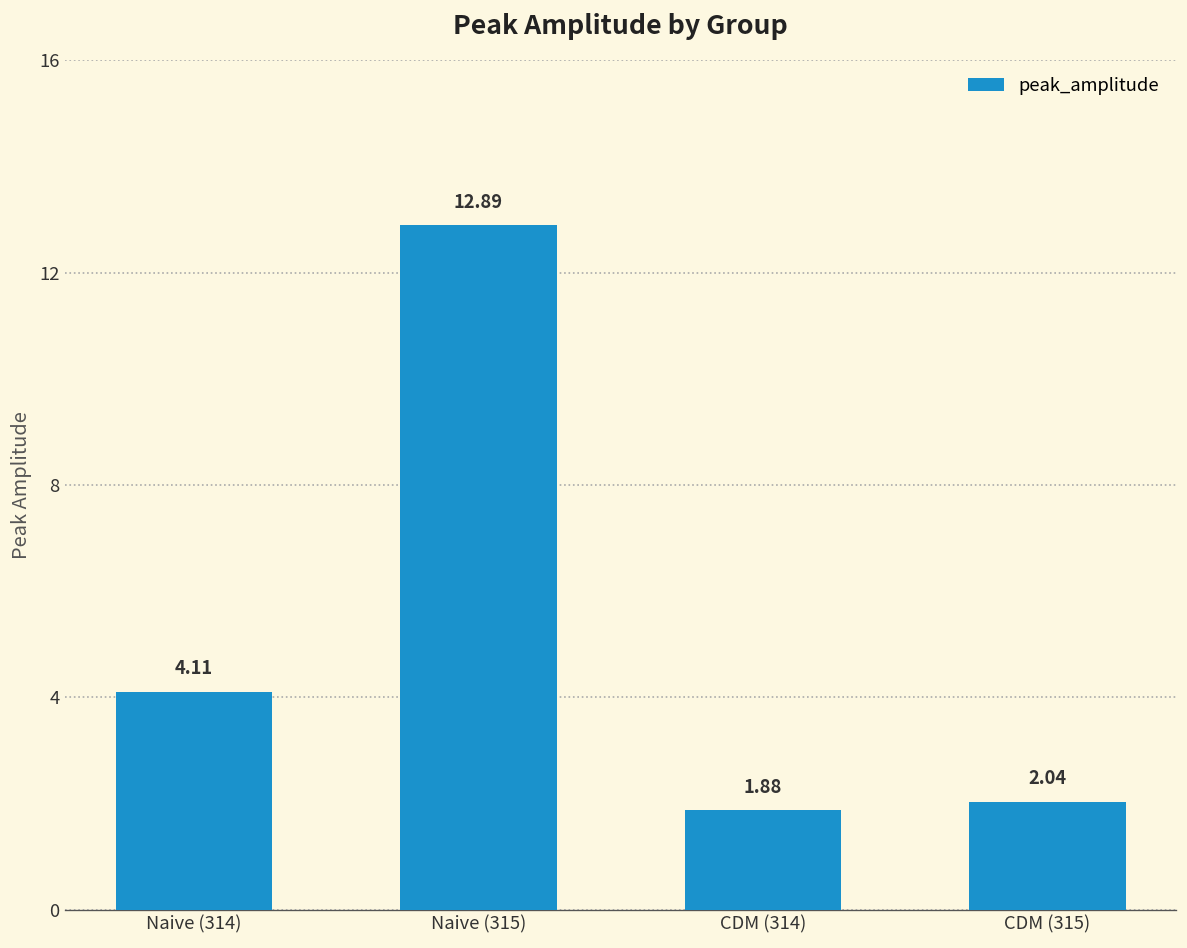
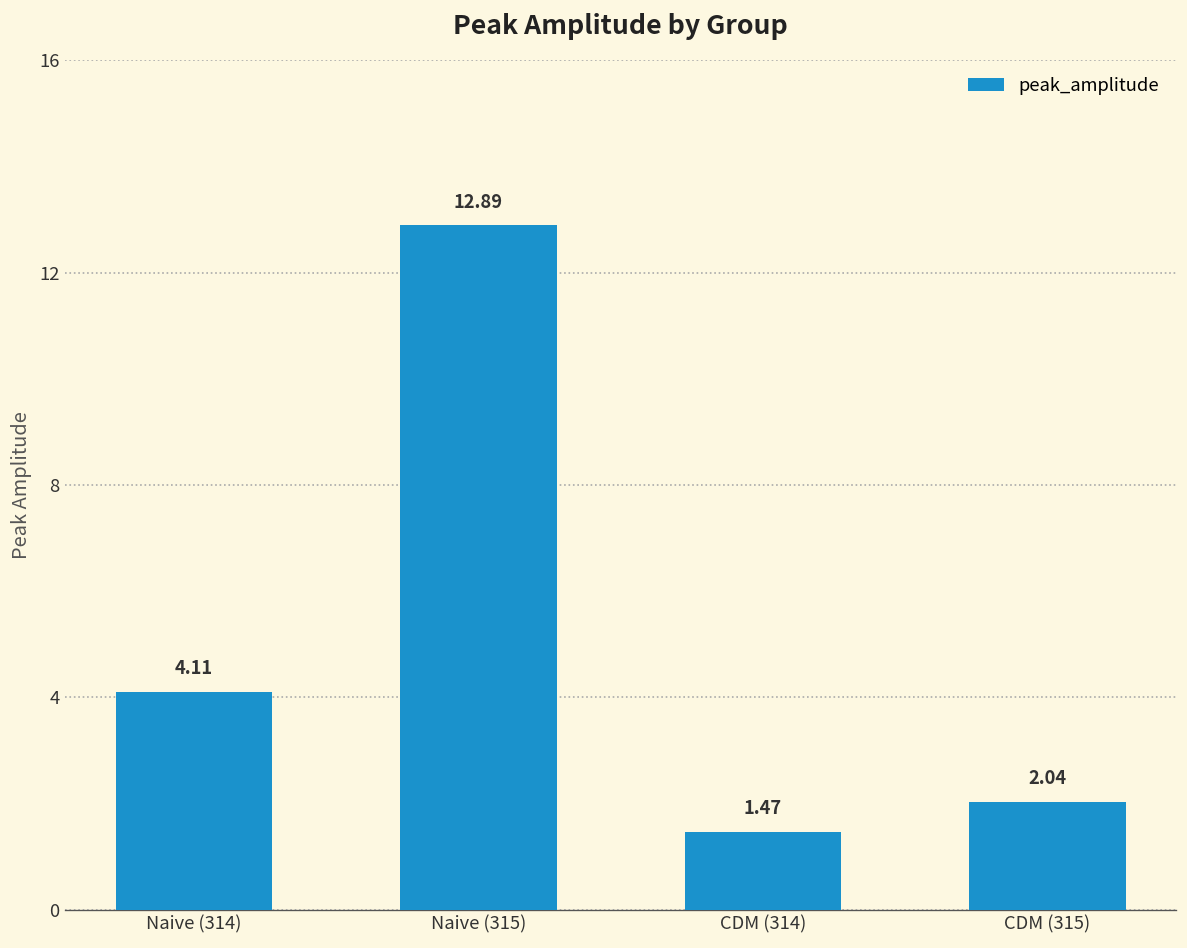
  {
    "Naive (314)": 4.11,
    "Naive (315)": 12.89,
-   "CDM (314)": 1.88,
+   "CDM (314)": 1.47,
    "CDM (315)": 2.04
  }
